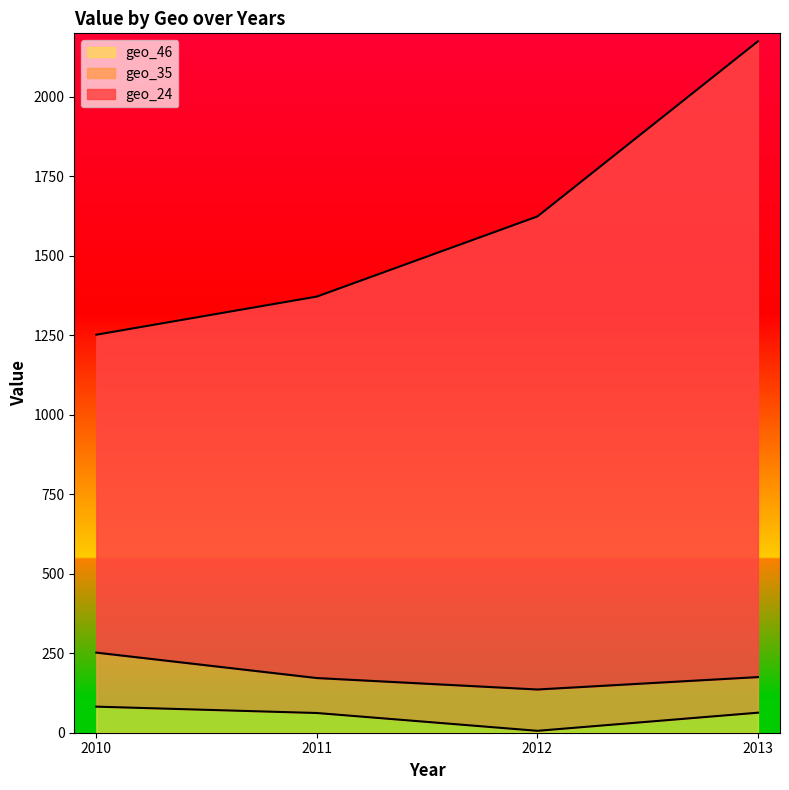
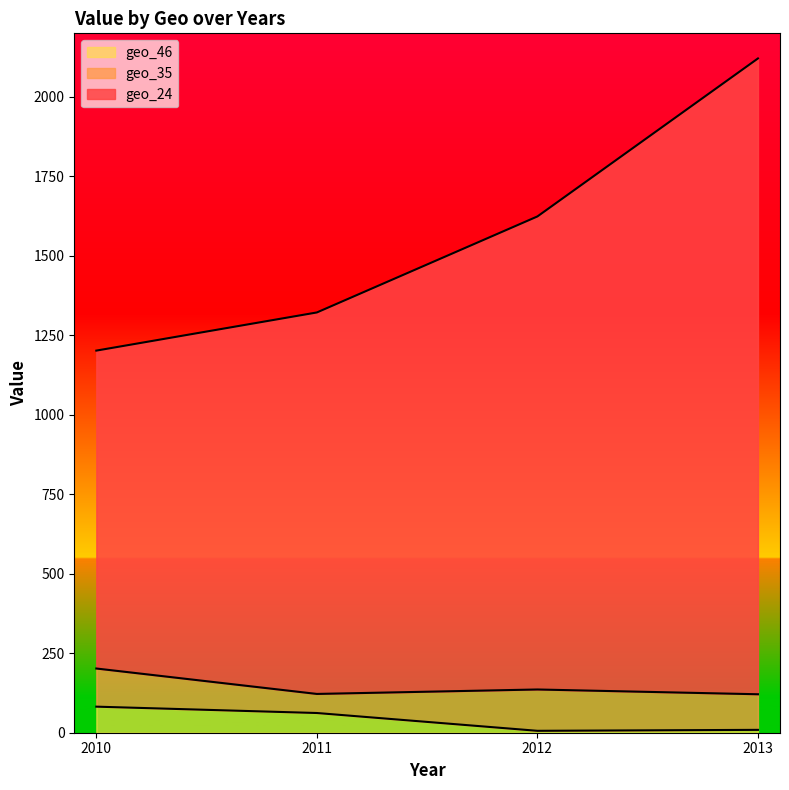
  {
    "geo_46": {
      "2010": 80,
      "2011": 60,
      "2012": 10,
-     "2013": 60
+     "2013": 10
    },
    "geo_35": {
-     "2010": 170,
-     "2011": 110,
+     "2010": 120,
+     "2011": 60,
      "2012": 130,
      "2013": 110
    },
    "geo_24": {
      "2010": 1000,
      "2011": 1200,
      "2012": 1490,
      "2013": 2000
    }
  }
